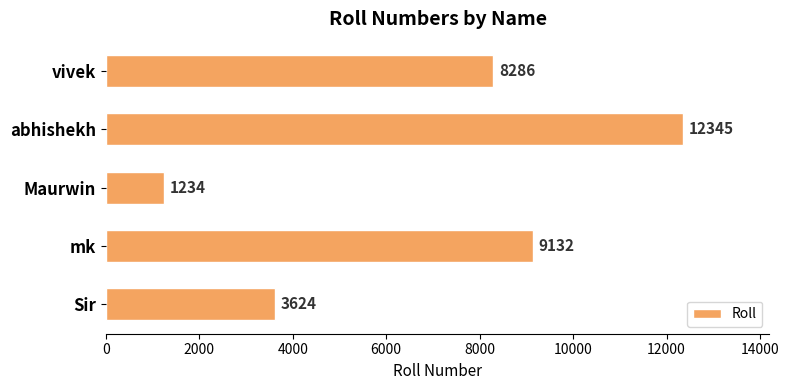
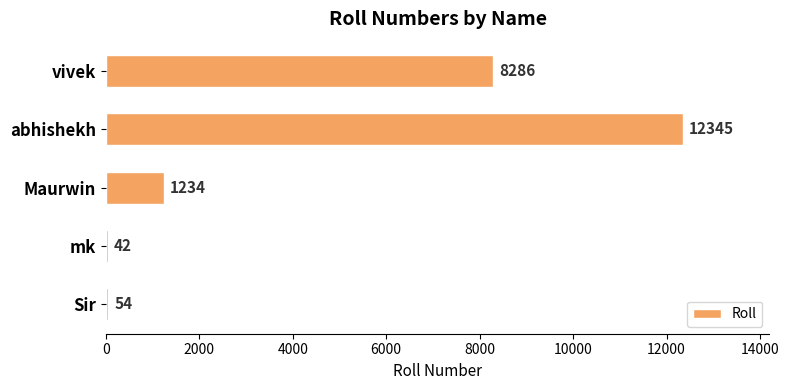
  {
    "vivek": 8286,
    "abhishekh": 12345,
    "Maurwin": 1234,
-   "mk": 9132,
-   "Sir": 3624
+   "mk": 42,
+   "Sir": 54
  }
